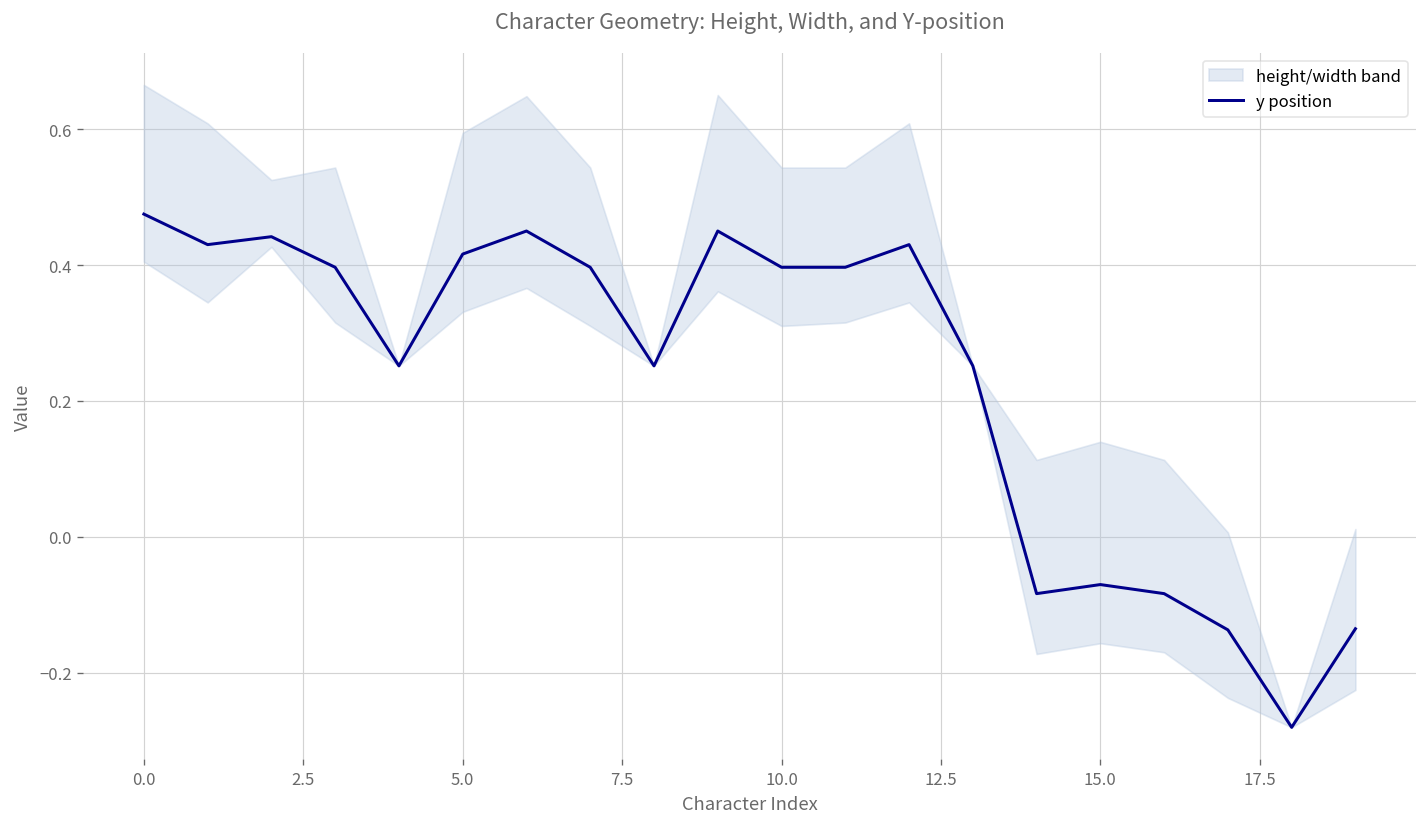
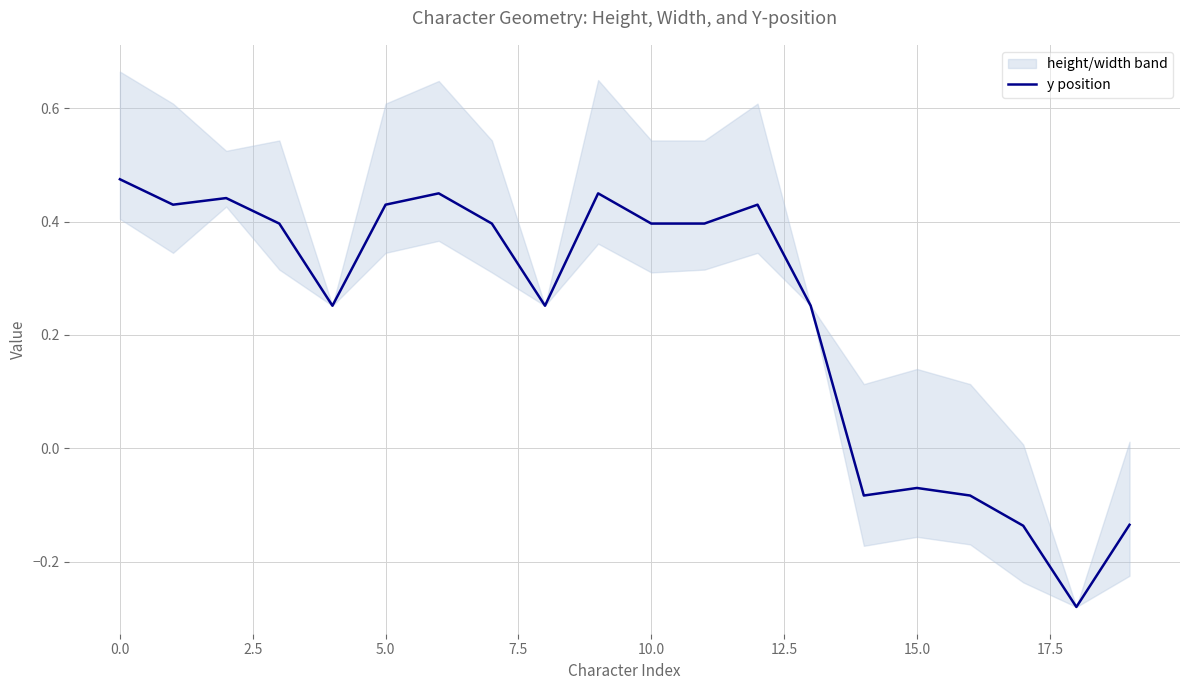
  {
    "y position": {
      "0.0": 0.47,
-     "5.0": 0.42,
+     "5.0": 0.43,
      "10.0": 0.40,
      "15.0": -0.07
    }
  }
